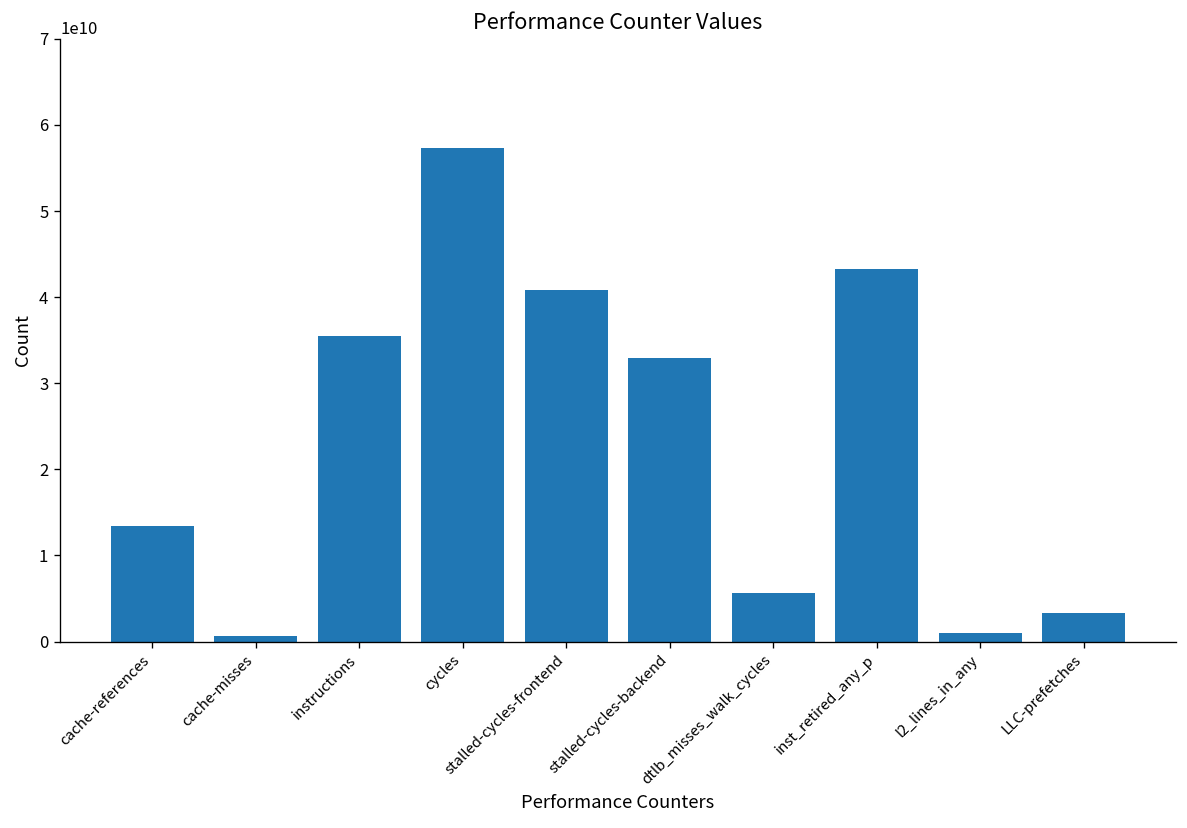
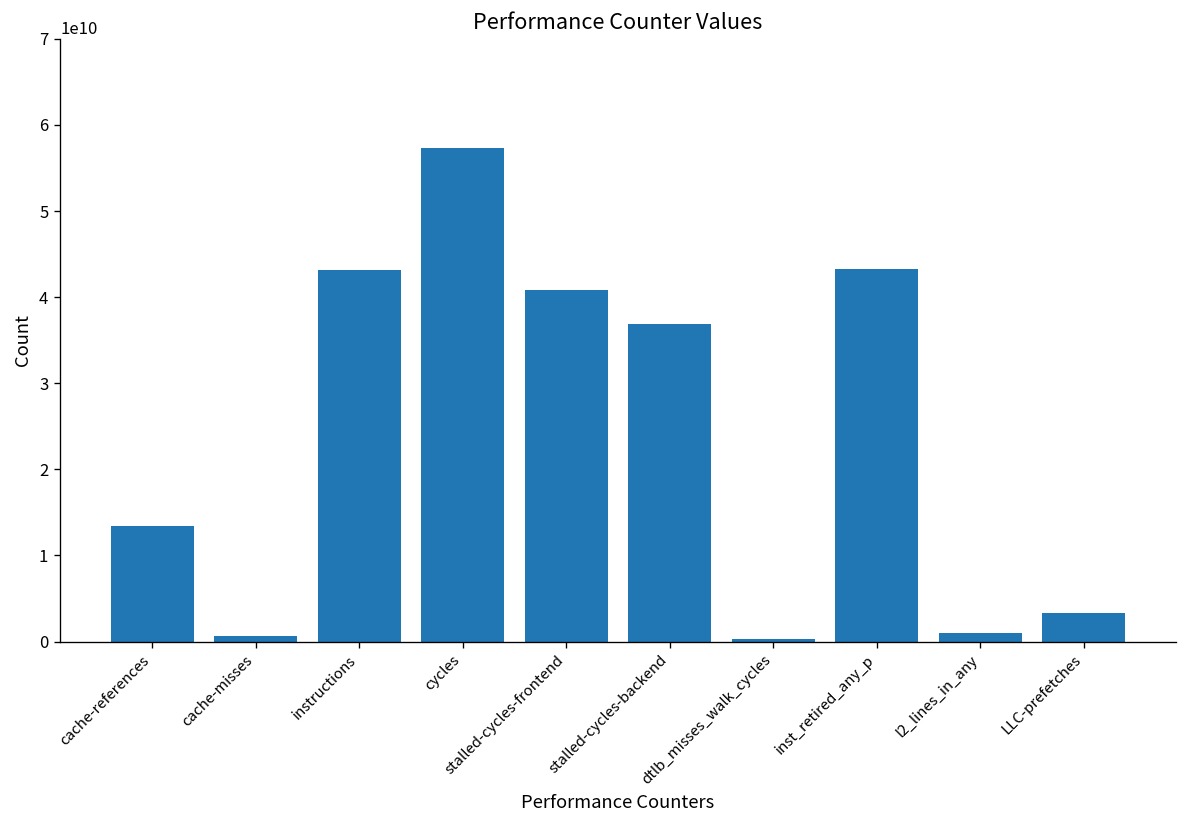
  {
    "cache-references": 13000000000,
    "cache-misses": 1000000000,
-   "instructions": 35000000000,
+   "instructions": 43000000000,
    "cycles": 57000000000,
    "stalled-cycles-frontend": 41000000000,
-   "stalled-cycles-backend": 33000000000,
-   "dtlb_misses_walk_cycles": 6000000000,
+   "stalled-cycles-backend": 37000000000,
+   "dtlb_misses_walk_cycles": 0,
    "inst_retired_any_p": 43000000000,
    "l2_lines_in_any": 1000000000,
    "LLC-prefetches": 3000000000
  }
